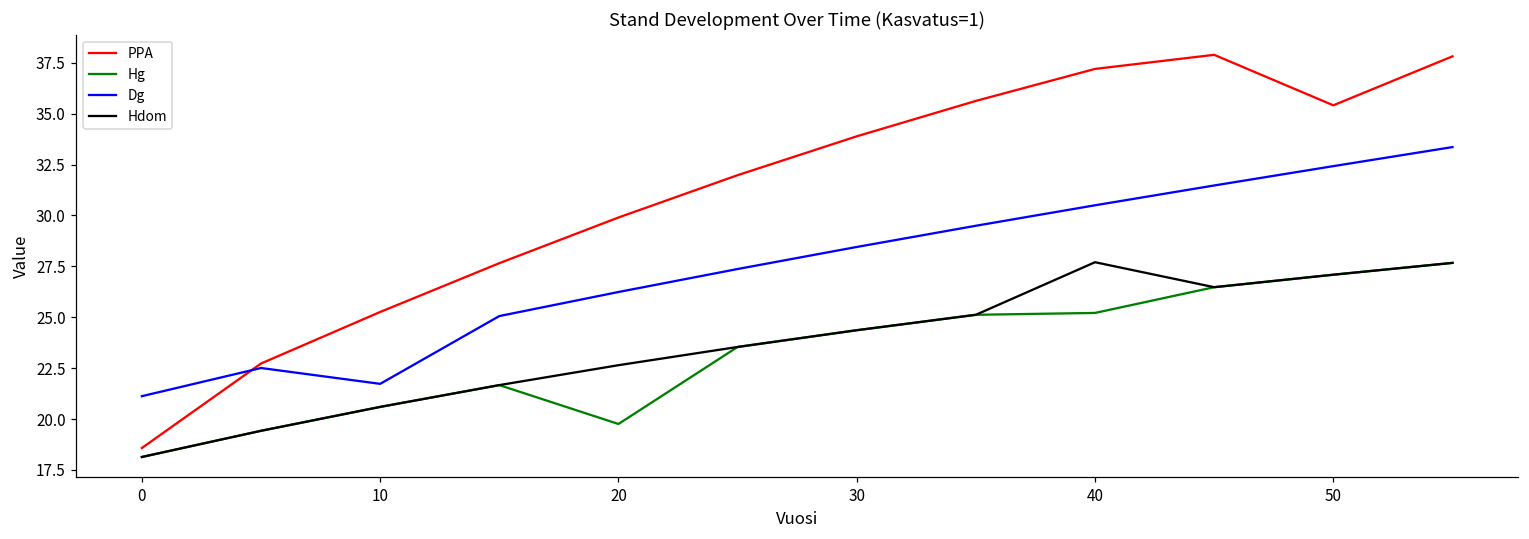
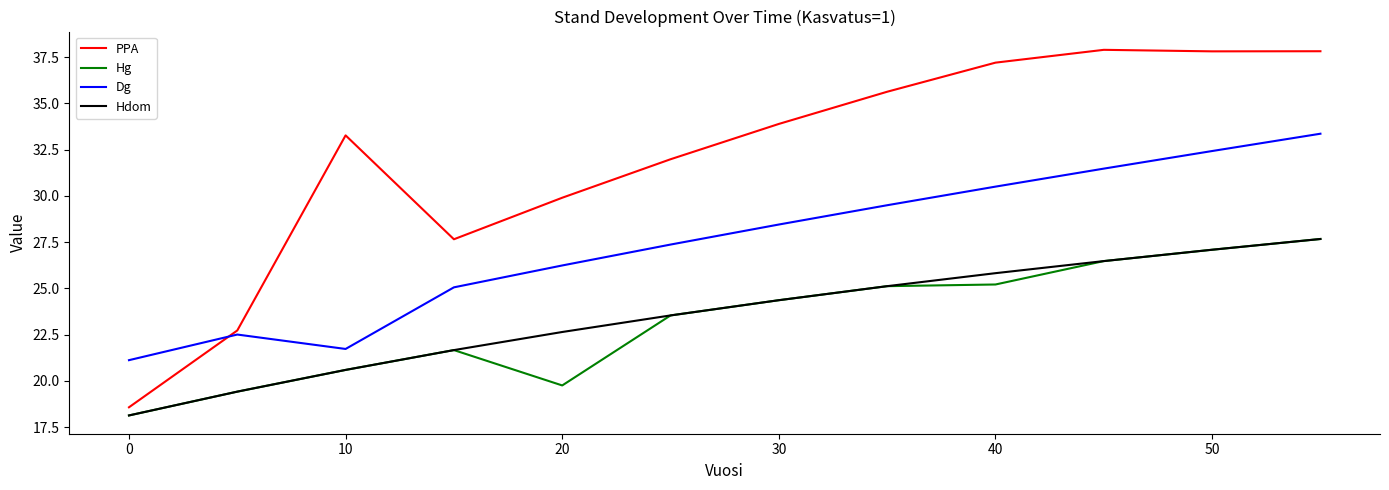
  {
    "PPA": {
      "0": 18.6,
-     "10": 25.3,
+     "10": 33.3,
      "20": 29.9,
      "30": 33.9,
      "40": 37.2,
-     "50": 35.4
+     "50": 37.8
    },
    "Hg": {
      "20": 19.8,
      "40": 25.2
    },
    "Dg": {
      "0": 21.1,
      "10": 21.7,
      "20": 26.2,
      "30": 28.5,
      "40": 30.5,
      "50": 32.4
    },
    "Hdom": {
      "20": 22.6,
-     "40": 27.7
+     "40": 25.8
    }
  }
